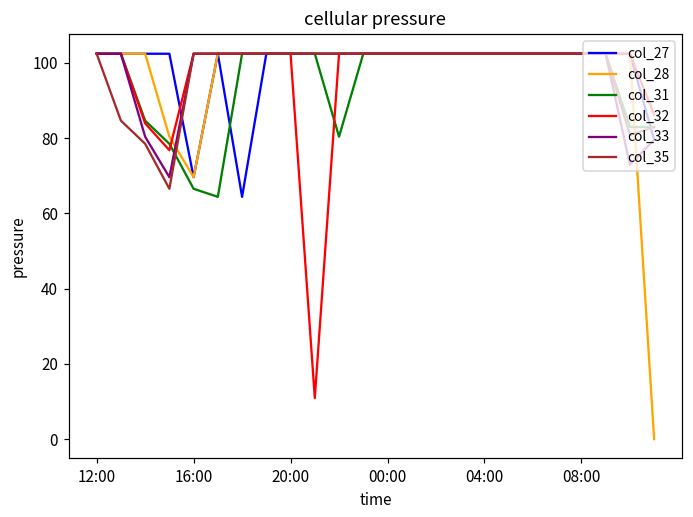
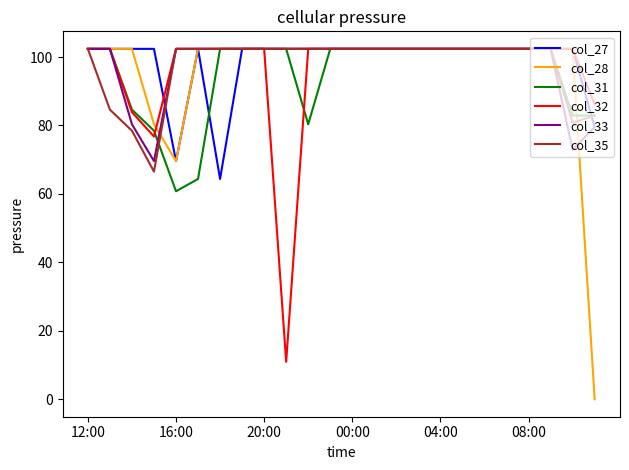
  {
    "col_31": {
-     "16:00": 67
+     "16:00": 61
    }
  }
